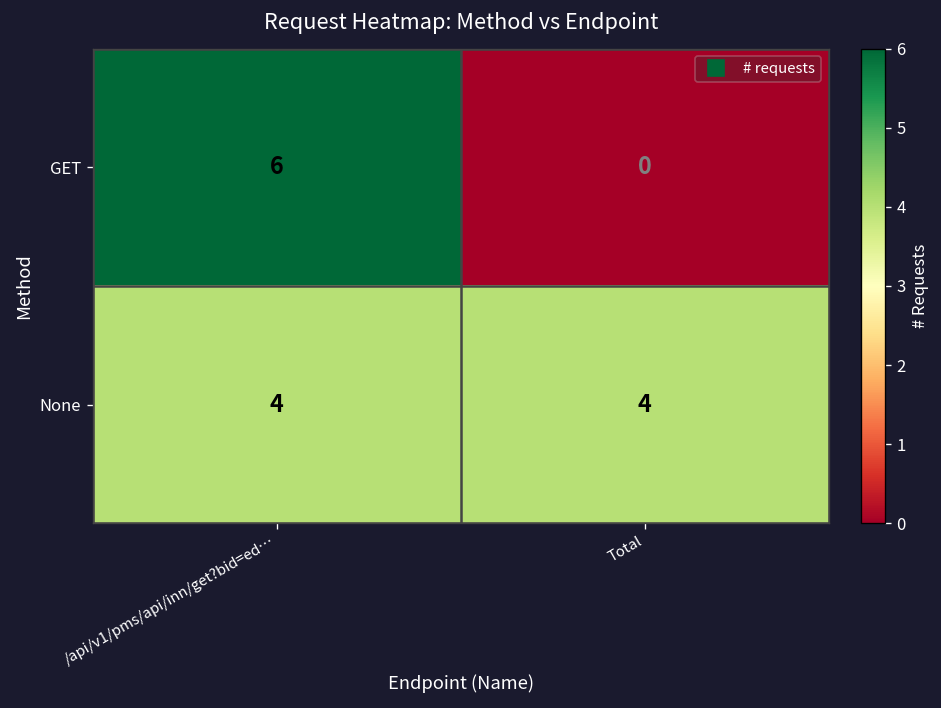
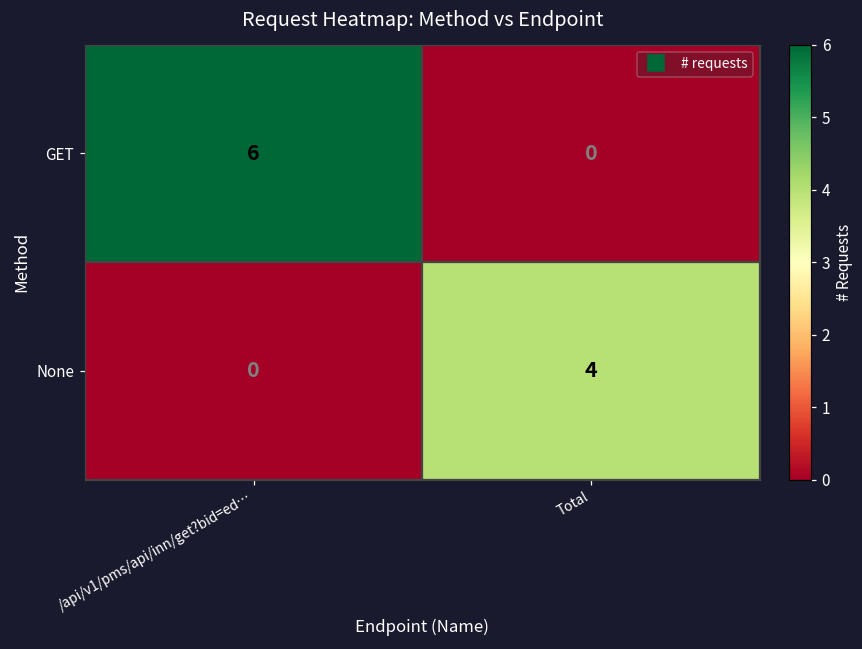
  {
    "GET": {
      "/api/v1/pms/api/inn/get?bid=ed…": 6,
      "Total": 0
    },
    "None": {
-     "/api/v1/pms/api/inn/get?bid=ed…": 4,
+     "/api/v1/pms/api/inn/get?bid=ed…": 0,
      "Total": 4
    }
  }
